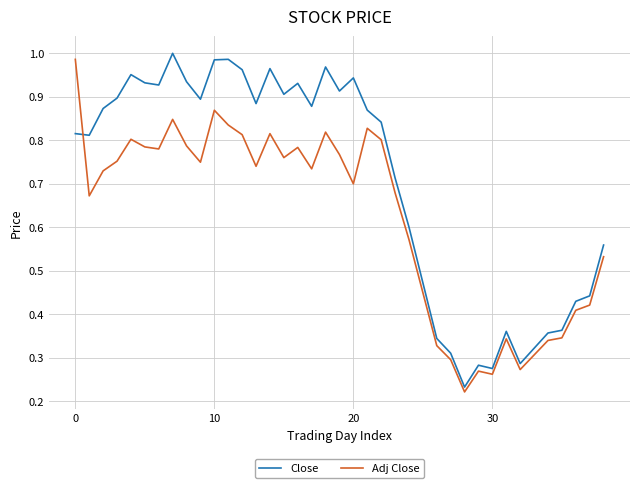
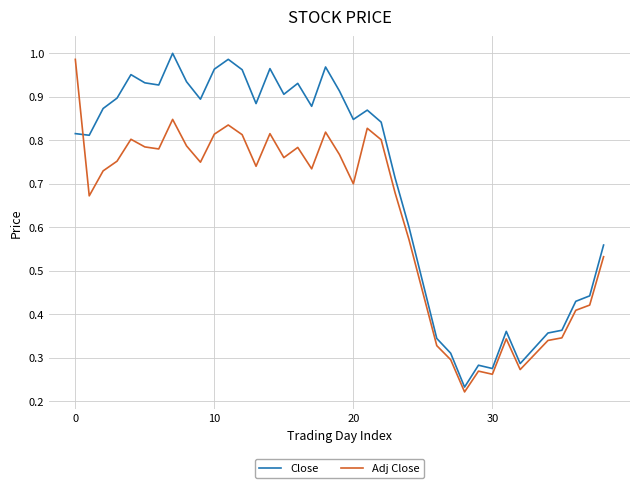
  {
    "Close": {
      "0": 0.82,
-     "10": 0.99,
-     "20": 0.94,
+     "10": 0.96,
+     "20": 0.85,
      "30": 0.28
    },
    "Adj Close": {
      "0": 0.99,
-     "10": 0.87,
+     "10": 0.81,
      "20": 0.70,
      "30": 0.26
    }
  }
